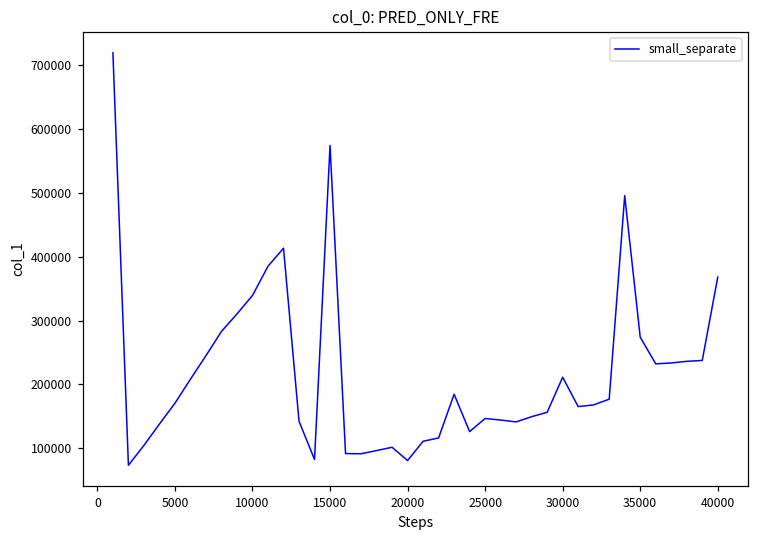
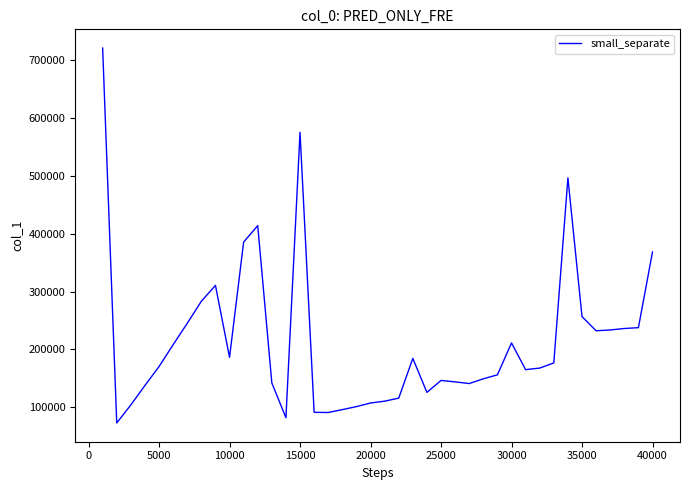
  {
    "5000": 170000,
-   "10000": 340000,
+   "10000": 190000,
    "15000": 570000,
-   "20000": 80000,
+   "20000": 110000,
    "25000": 150000,
    "30000": 210000,
-   "35000": 270000,
+   "35000": 260000,
    "40000": 370000
  }
